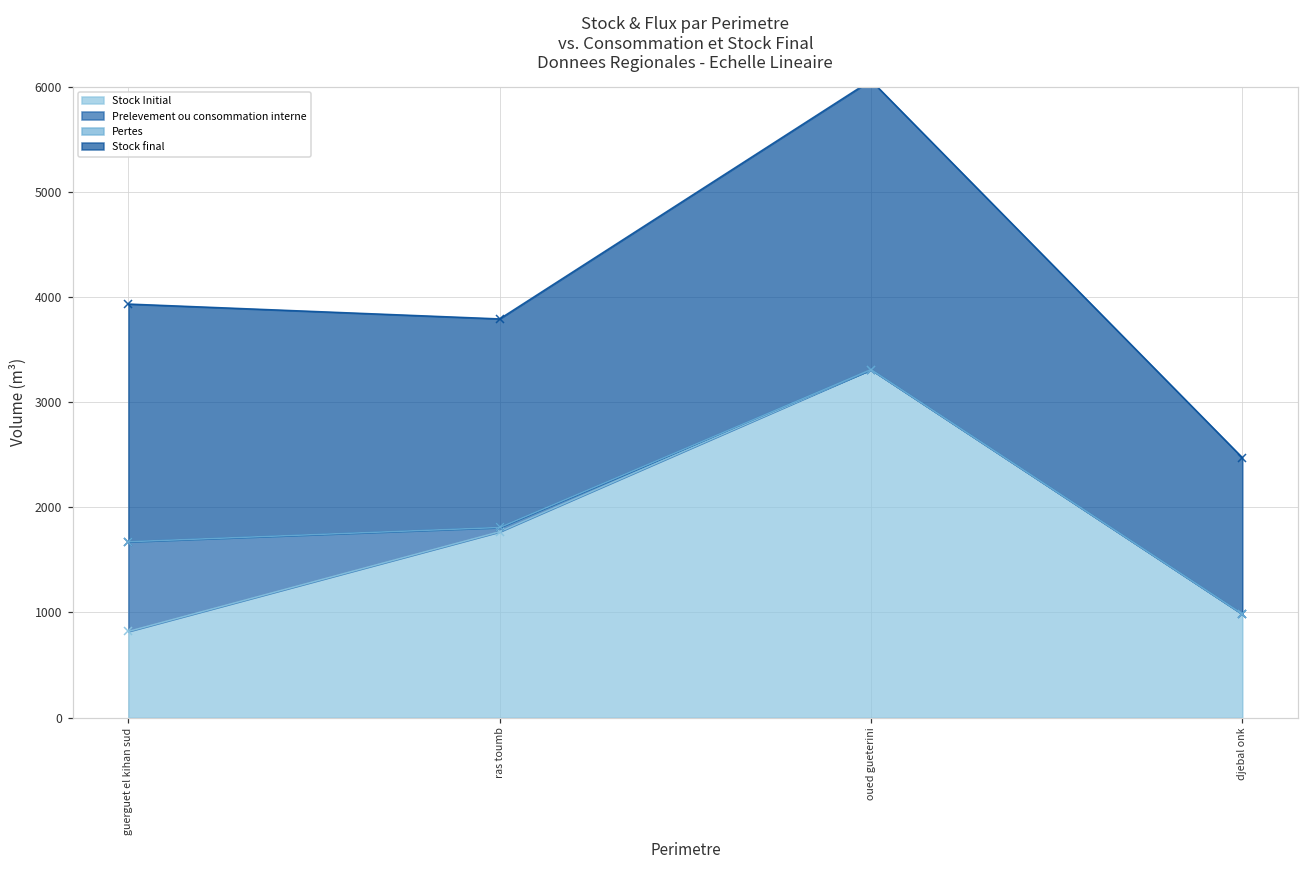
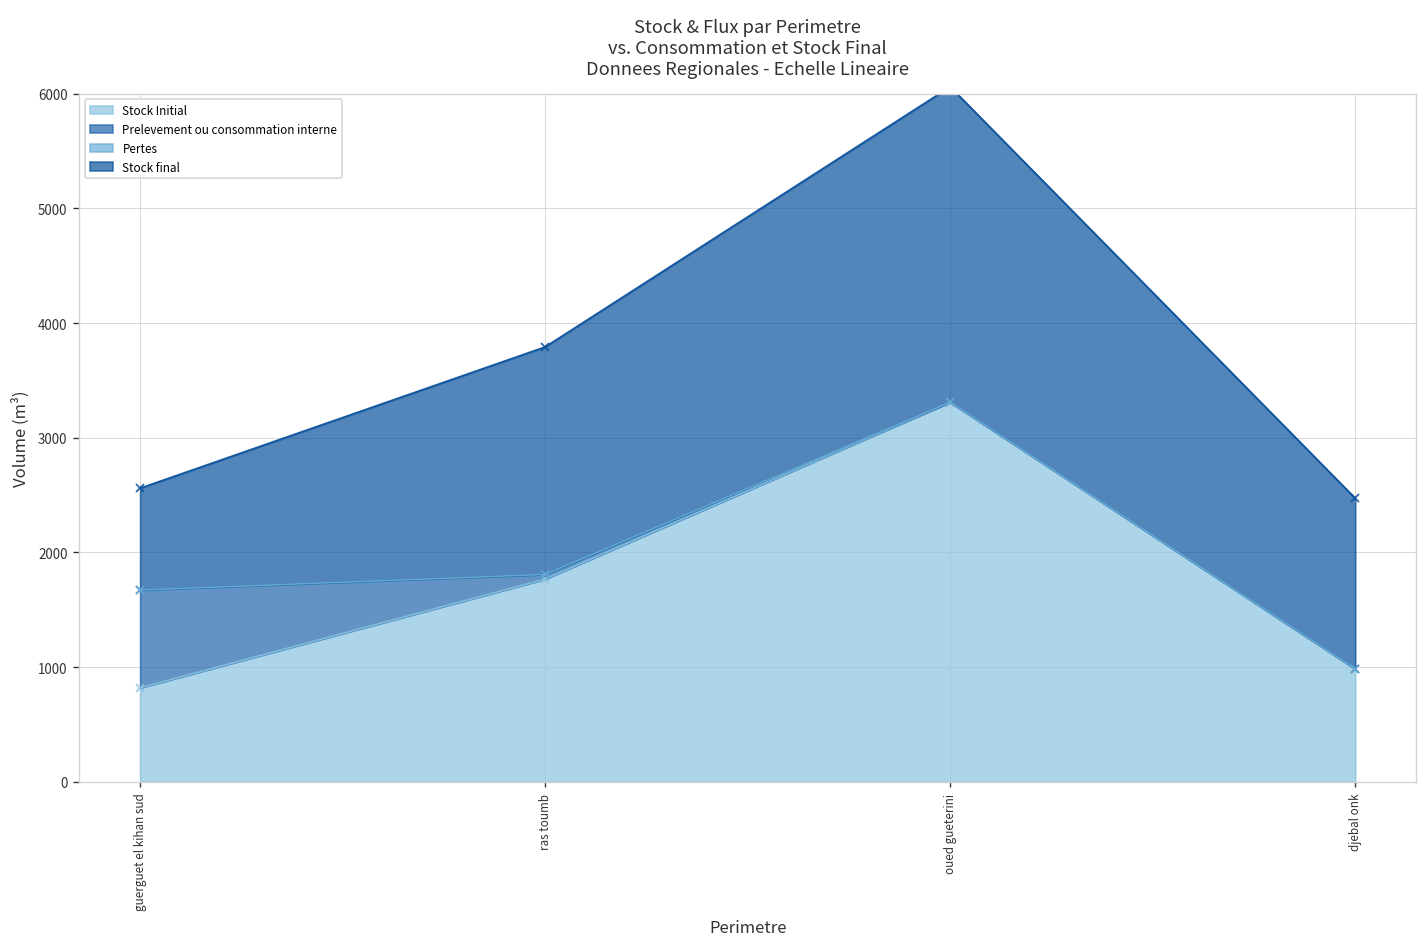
  {
    "Stock final": {
-     "guerguet el kihan sud": 2300,
+     "guerguet el kihan sud": 900,
      "ras toumb": 2000,
      "djebal onk": 1500
    }
  }
